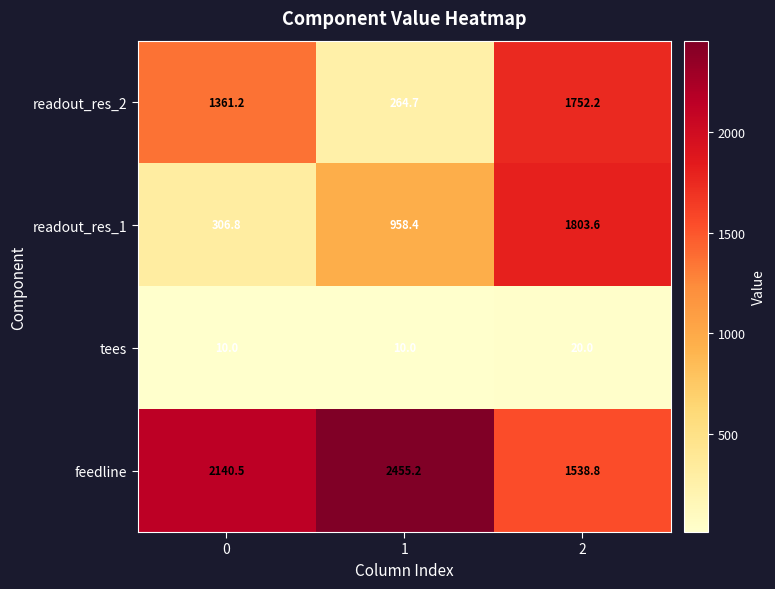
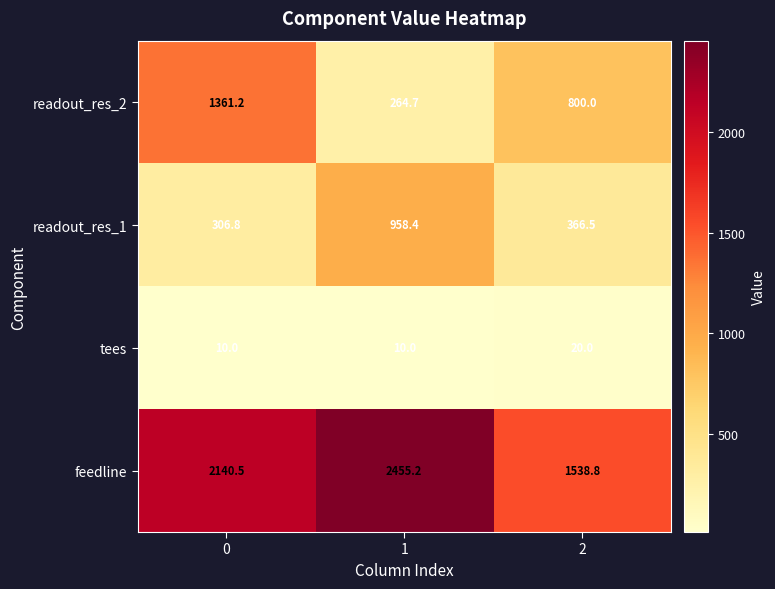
  {
    "readout_res_2": {
      "0": 1361.2,
      "1": 264.7,
-     "2": 1752.2
+     "2": 800.0
    },
    "readout_res_1": {
      "0": 306.8,
      "1": 958.4,
-     "2": 1803.6
+     "2": 366.5
    },
    "tees": {
      "0": 10.0,
      "1": 10.0,
      "2": 20.0
    },
    "feedline": {
      "0": 2140.5,
      "1": 2455.2,
      "2": 1538.8
    }
  }
